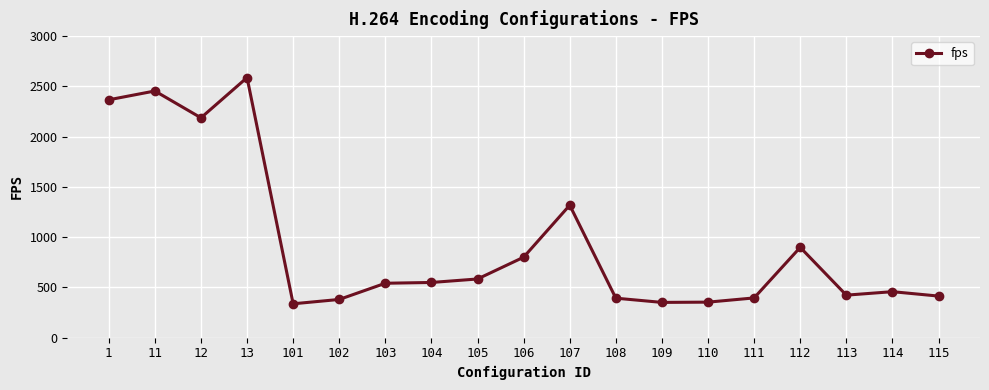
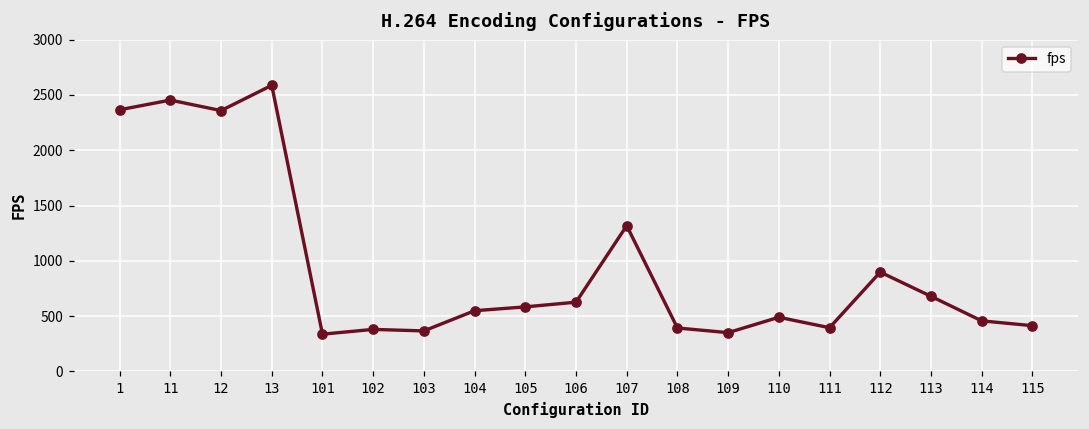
  {
    "1": 2370,
    "11": 2450,
-   "12": 2190,
+   "12": 2360,
    "13": 2590,
    "101": 340,
    "102": 380,
-   "103": 540,
+   "103": 370,
    "104": 550,
    "105": 580,
-   "106": 800,
+   "106": 630,
    "107": 1320,
    "108": 390,
    "109": 350,
-   "110": 350,
+   "110": 490,
    "111": 390,
    "112": 900,
-   "113": 420,
+   "113": 680,
    "114": 460,
    "115": 410
  }
